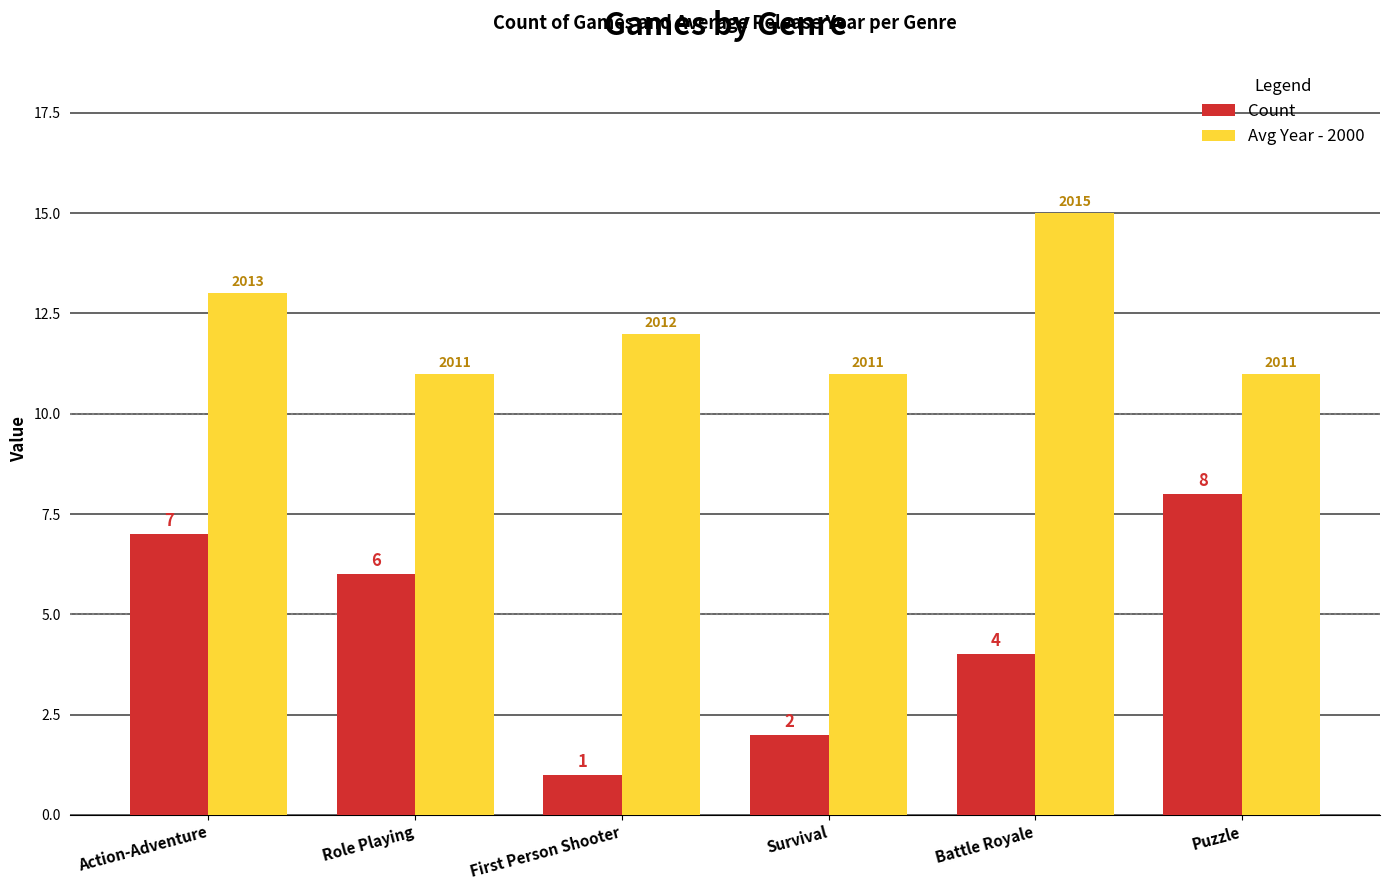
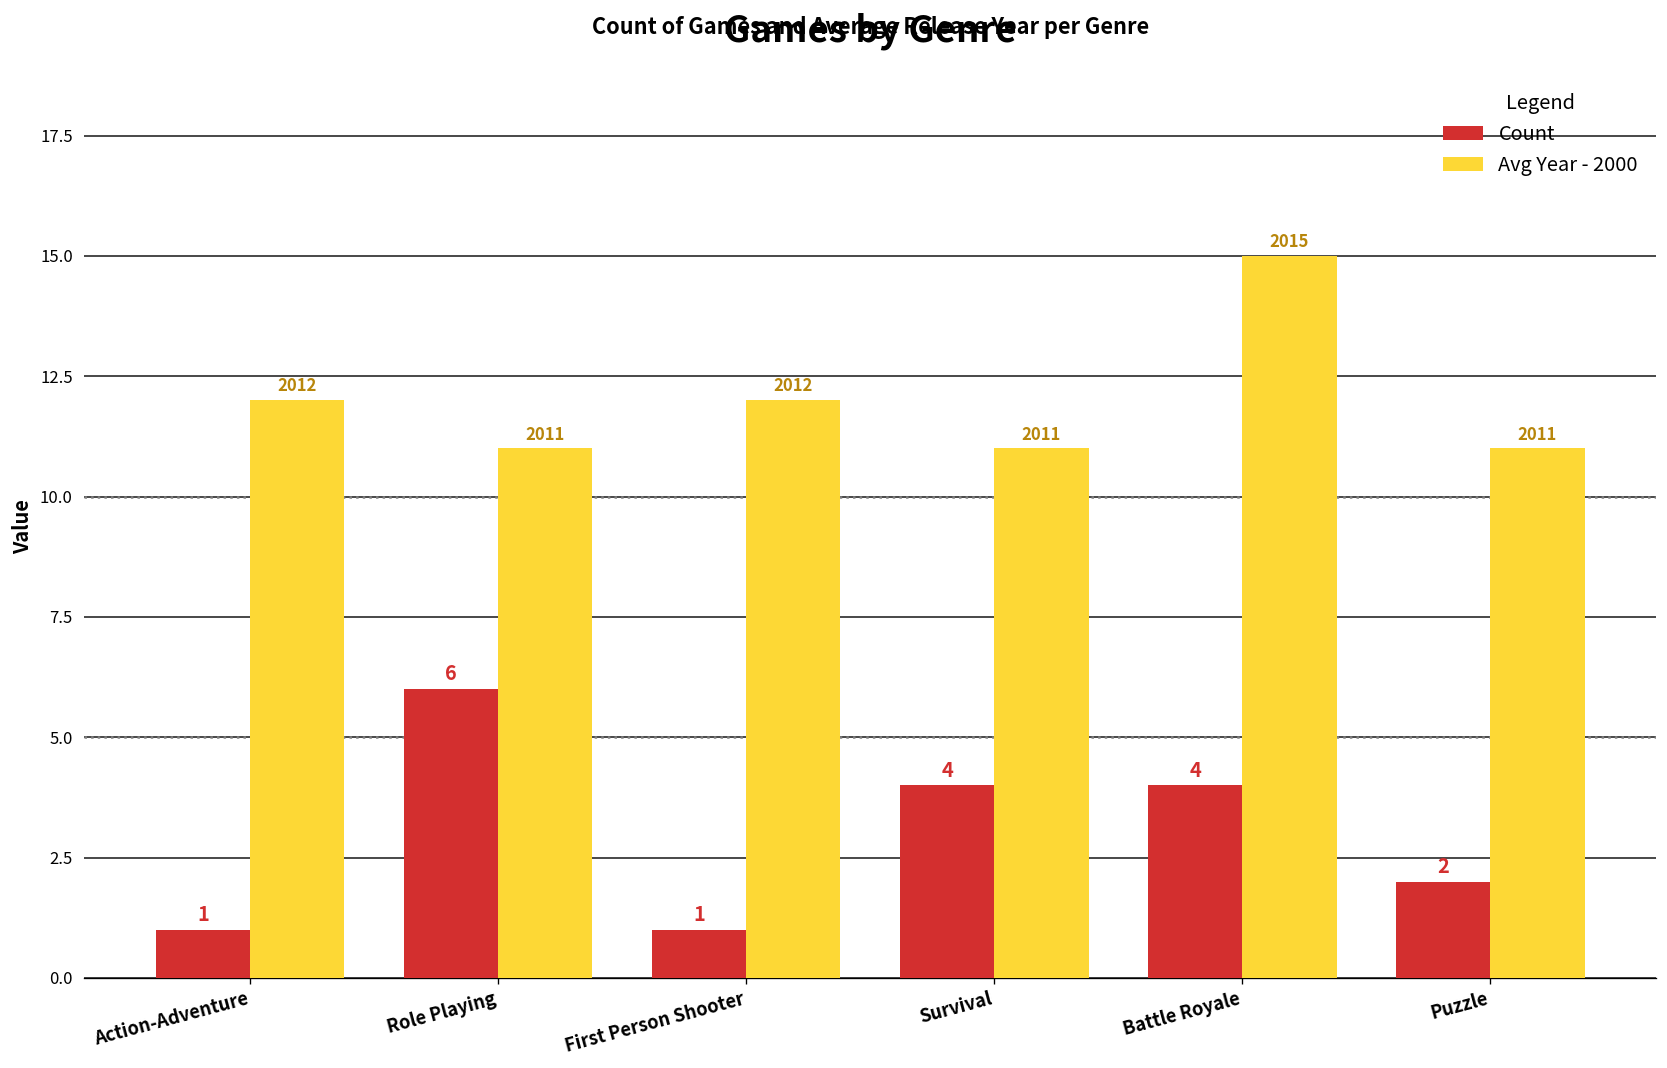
  {
    "Count": {
-     "Action-Adventure": 7,
+     "Action-Adventure": 1,
      "Role Playing": 6,
      "First Person Shooter": 1,
-     "Survival": 2,
+     "Survival": 4,
      "Battle Royale": 4,
-     "Puzzle": 8
+     "Puzzle": 2
    },
    "Avg Year - 2000": {
-     "Action-Adventure": 2013
+     "Action-Adventure": 2012
    }
  }
